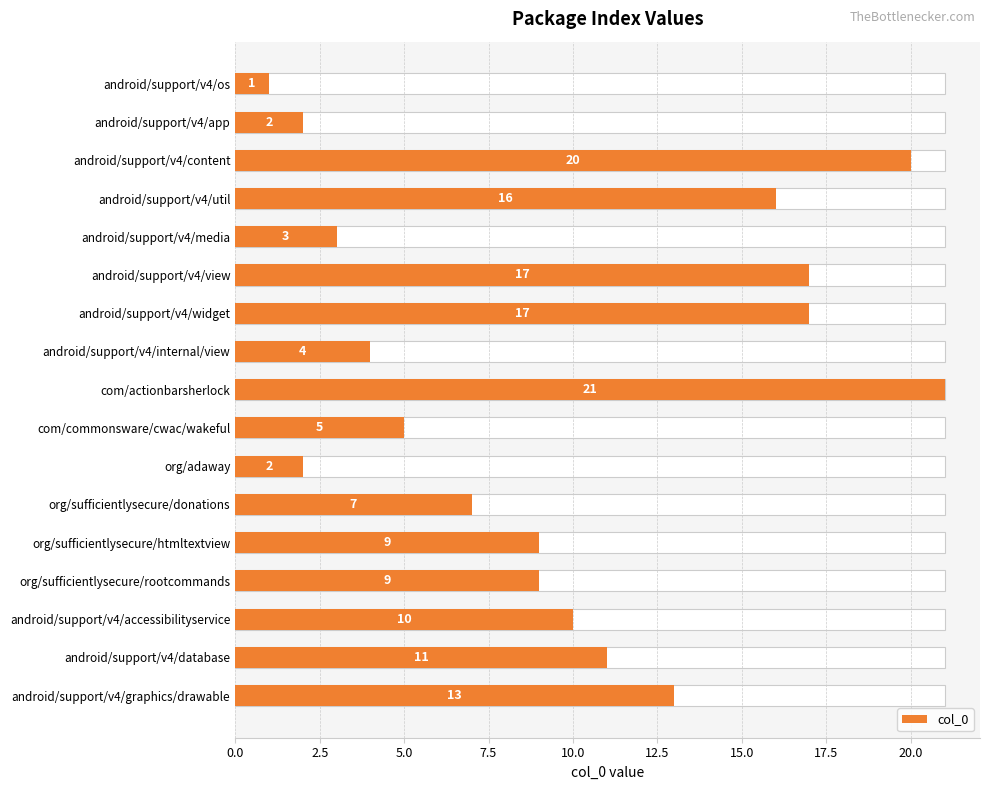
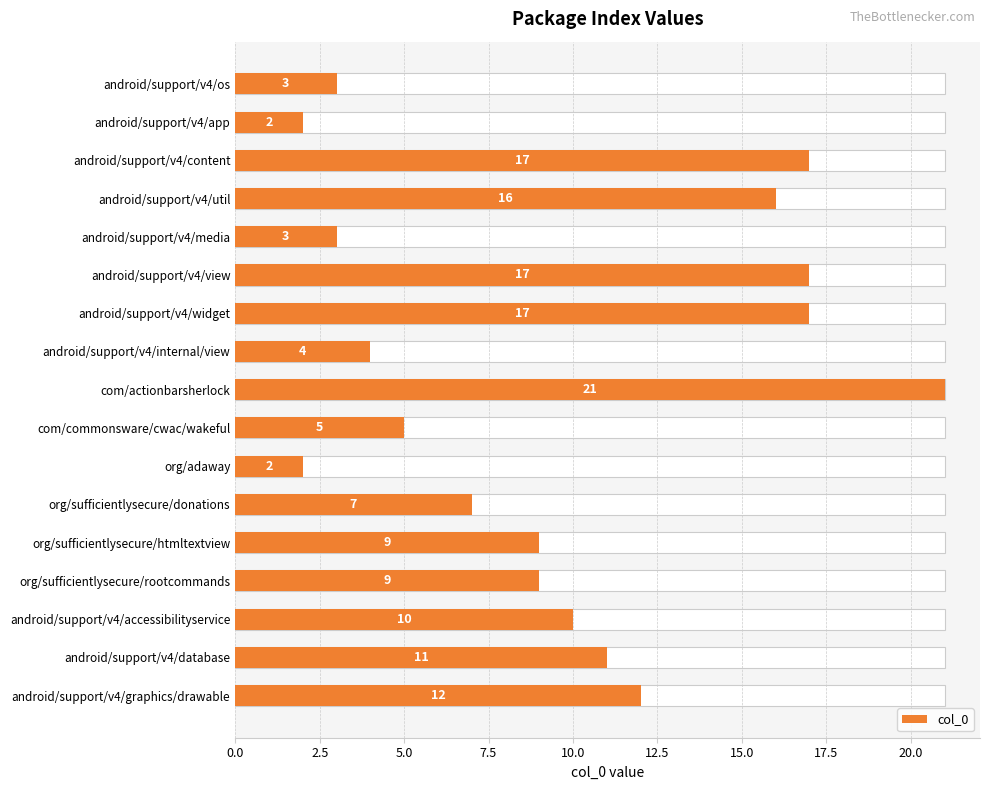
  {
    "col_0": {
-     "android/support/v4/os": 1,
-     "android/support/v4/content": 20,
+     "android/support/v4/os": 3,
+     "android/support/v4/content": 17,
      "com/actionbarsherlock": 21,
-     "android/support/v4/graphics/drawable": 13
+     "android/support/v4/graphics/drawable": 12
    }
  }
